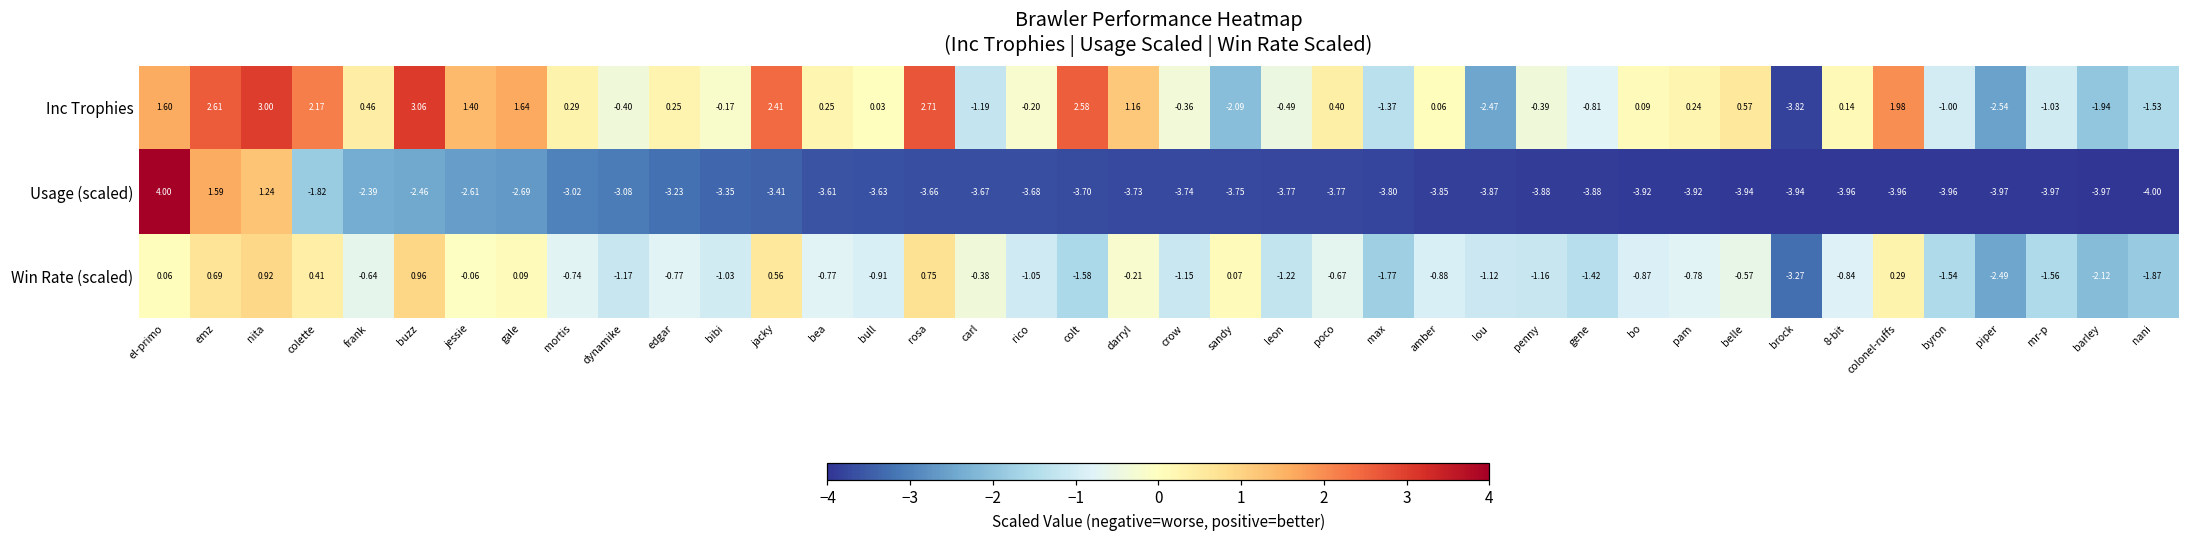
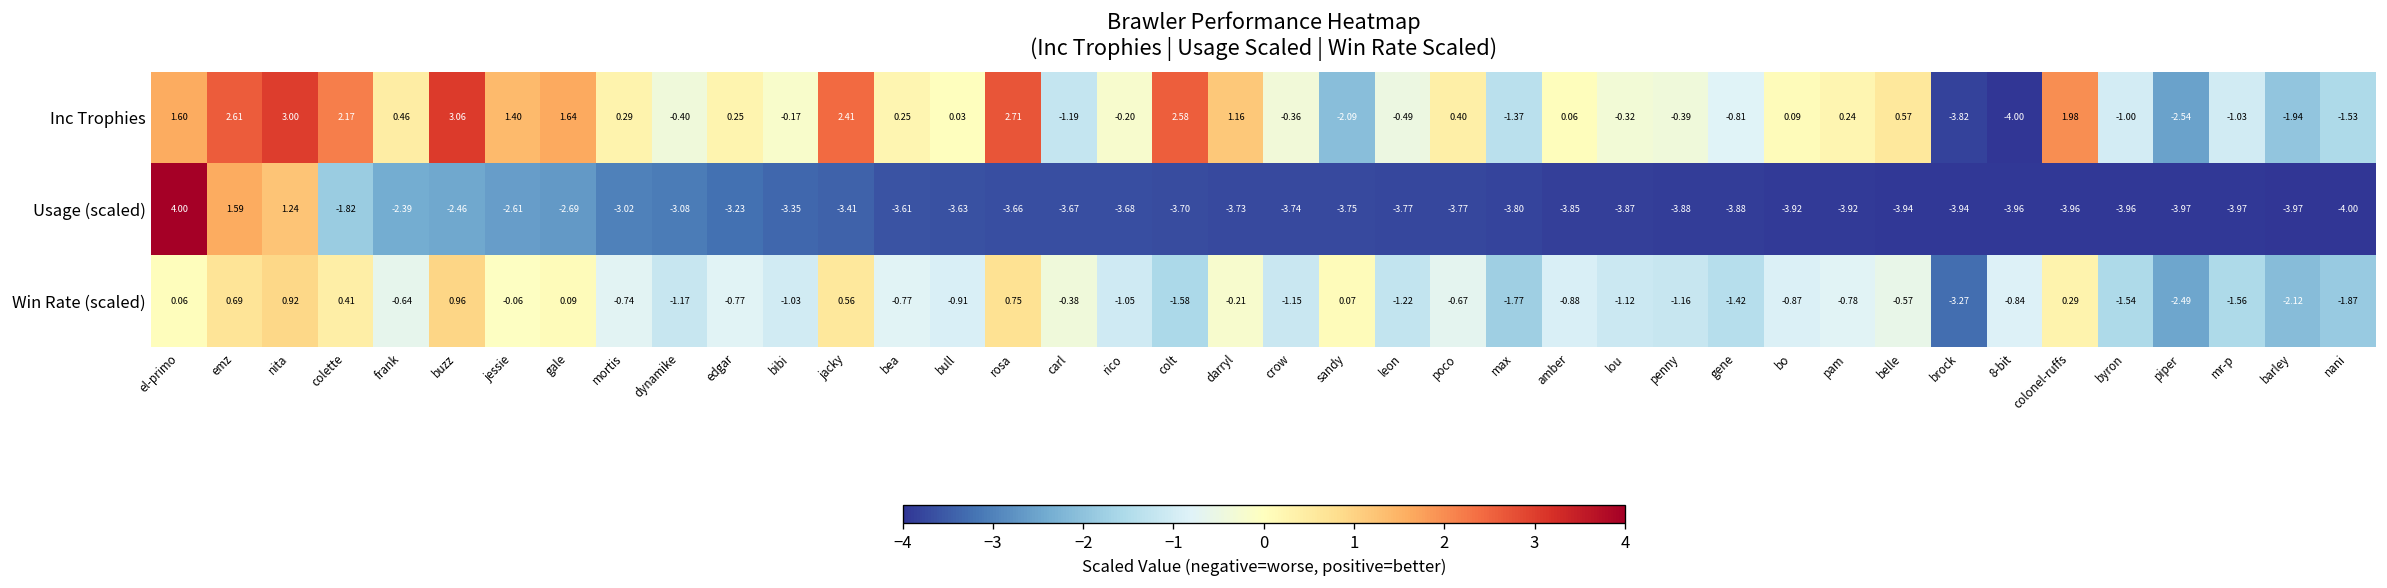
  {
    "Inc Trophies": {
      "el-primo": 1.60,
      "emz": 2.61,
      "nita": 3.00,
      "colette": 2.17,
      "frank": 0.46,
      "buzz": 3.06,
      "jessie": 1.40,
      "gale": 1.64,
      "mortis": 0.29,
      "dynamike": -0.40,
      "edgar": 0.25,
      "bibi": -0.17,
      "jacky": 2.41,
      "bea": 0.25,
      "bull": 0.03,
      "rosa": 2.71,
      "carl": -1.19,
      "rico": -0.20,
      "colt": 2.58,
      "darryl": 1.16,
      "crow": -0.36,
      "sandy": -2.09,
      "leon": -0.49,
      "poco": 0.40,
      "max": -1.37,
      "amber": 0.06,
-     "lou": -2.47,
+     "lou": -0.32,
      "penny": -0.39,
      "gene": -0.81,
      "bo": 0.09,
      "pam": 0.24,
      "belle": 0.57,
      "brock": -3.82,
-     "8-bit": 0.14,
+     "8-bit": -4.00,
      "colonel-ruffs": 1.98,
      "byron": -1.00,
      "piper": -2.54,
      "mr-p": -1.03,
      "barley": -1.94,
      "nani": -1.53
    },
    "Usage (scaled)": {
      "el-primo": 4.00,
      "emz": 1.59,
      "nita": 1.24,
      "colette": -1.82,
      "frank": -2.39,
      "buzz": -2.46,
      "jessie": -2.61,
      "gale": -2.69,
      "mortis": -3.02,
      "dynamike": -3.08,
      "edgar": -3.23,
      "bibi": -3.35,
      "jacky": -3.41,
      "bea": -3.61,
      "bull": -3.63,
      "rosa": -3.66,
      "carl": -3.67,
      "rico": -3.68,
      "colt": -3.70,
      "darryl": -3.73,
      "crow": -3.74,
      "sandy": -3.75,
      "leon": -3.77,
      "poco": -3.77,
      "max": -3.80,
      "amber": -3.85,
      "lou": -3.87,
      "penny": -3.88,
      "gene": -3.88,
      "bo": -3.92,
      "pam": -3.92,
      "belle": -3.94,
      "brock": -3.94,
      "8-bit": -3.96,
      "colonel-ruffs": -3.96,
      "byron": -3.96,
      "piper": -3.97,
      "mr-p": -3.97,
      "barley": -3.97,
      "nani": -4.00
    },
    "Win Rate (scaled)": {
      "el-primo": 0.06,
      "emz": 0.69,
      "nita": 0.92,
      "colette": 0.41,
      "frank": -0.64,
      "buzz": 0.96,
      "jessie": -0.06,
      "gale": 0.09,
      "mortis": -0.74,
      "dynamike": -1.17,
      "edgar": -0.77,
      "bibi": -1.03,
      "jacky": 0.56,
      "bea": -0.77,
      "bull": -0.91,
      "rosa": 0.75,
      "carl": -0.38,
      "rico": -1.05,
      "colt": -1.58,
      "darryl": -0.21,
      "crow": -1.15,
      "sandy": 0.07,
      "leon": -1.22,
      "poco": -0.67,
      "max": -1.77,
      "amber": -0.88,
      "lou": -1.12,
      "penny": -1.16,
      "gene": -1.42,
      "bo": -0.87,
      "pam": -0.78,
      "belle": -0.57,
      "brock": -3.27,
      "8-bit": -0.84,
      "colonel-ruffs": 0.29,
      "byron": -1.54,
      "piper": -2.49,
      "mr-p": -1.56,
      "barley": -2.12,
      "nani": -1.87
    }
  }
